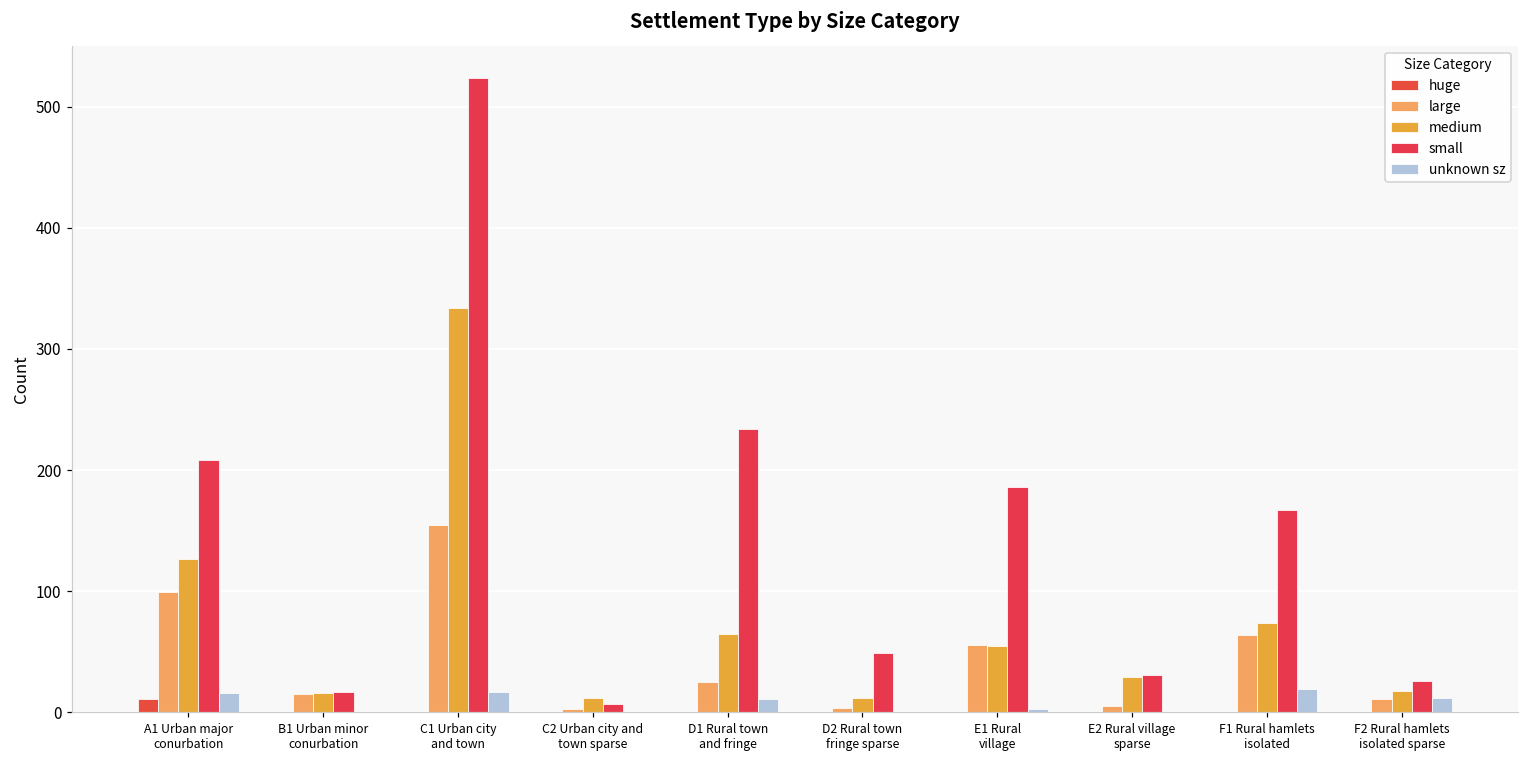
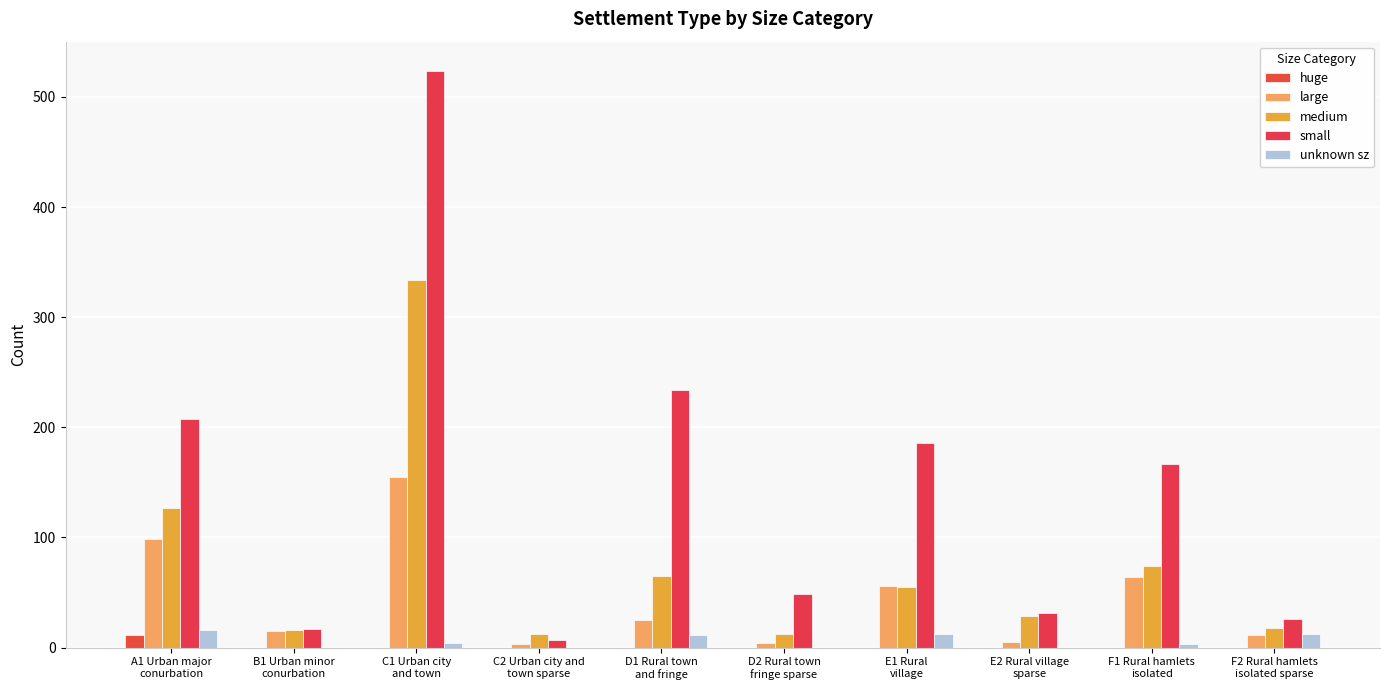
  {
    "unknown sz": {
      "A1 Urban major conurbation": 16,
      "B1 Urban minor conurbation": 0,
-     "C1 Urban city and town": 17,
+     "C1 Urban city and town": 4,
      "C2 Urban city and town sparse": 0,
      "D1 Rural town and fringe": 11,
      "D2 Rural town fringe sparse": 0,
-     "E1 Rural village": 3,
+     "E1 Rural village": 12,
      "E2 Rural village sparse": 0,
-     "F1 Rural hamlets isolated": 19,
+     "F1 Rural hamlets isolated": 3,
      "F2 Rural hamlets isolated sparse": 12
    }
  }
